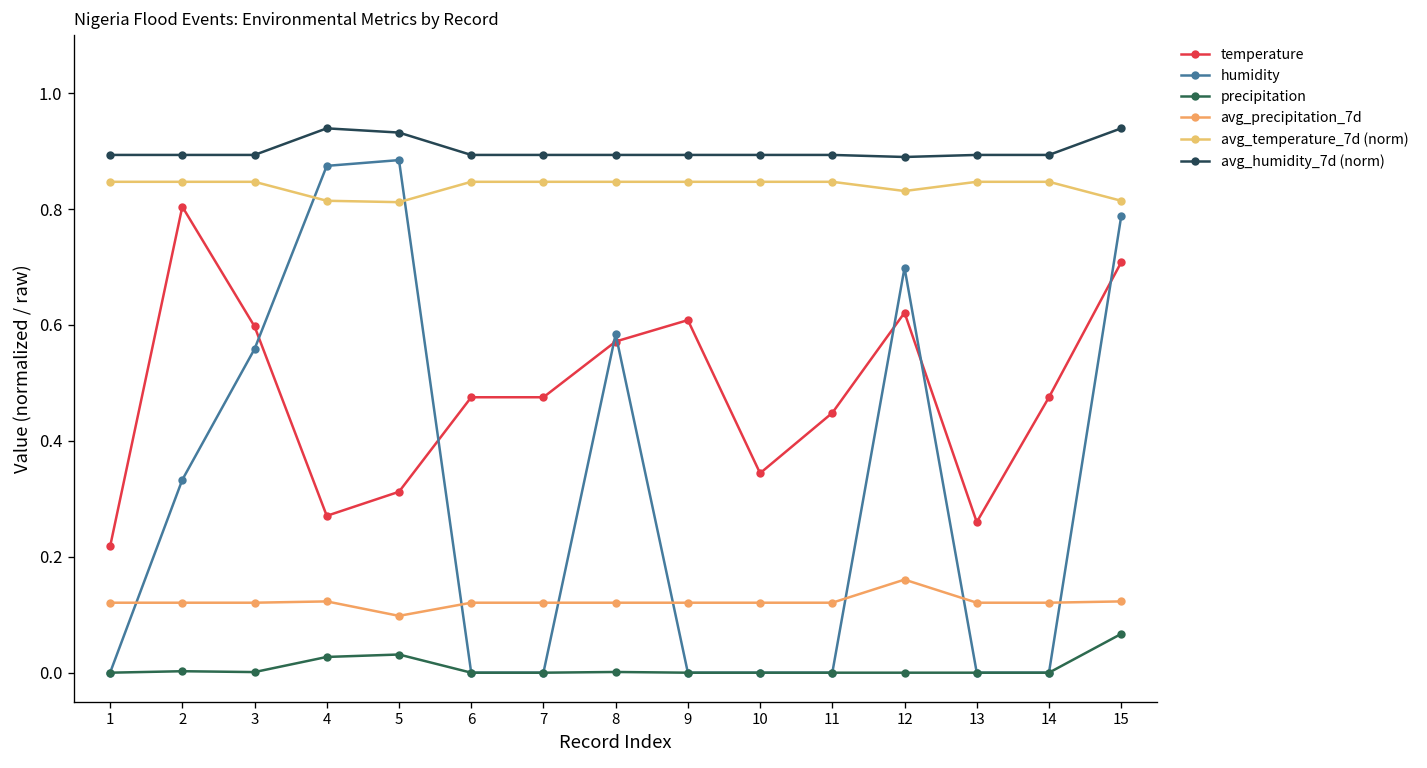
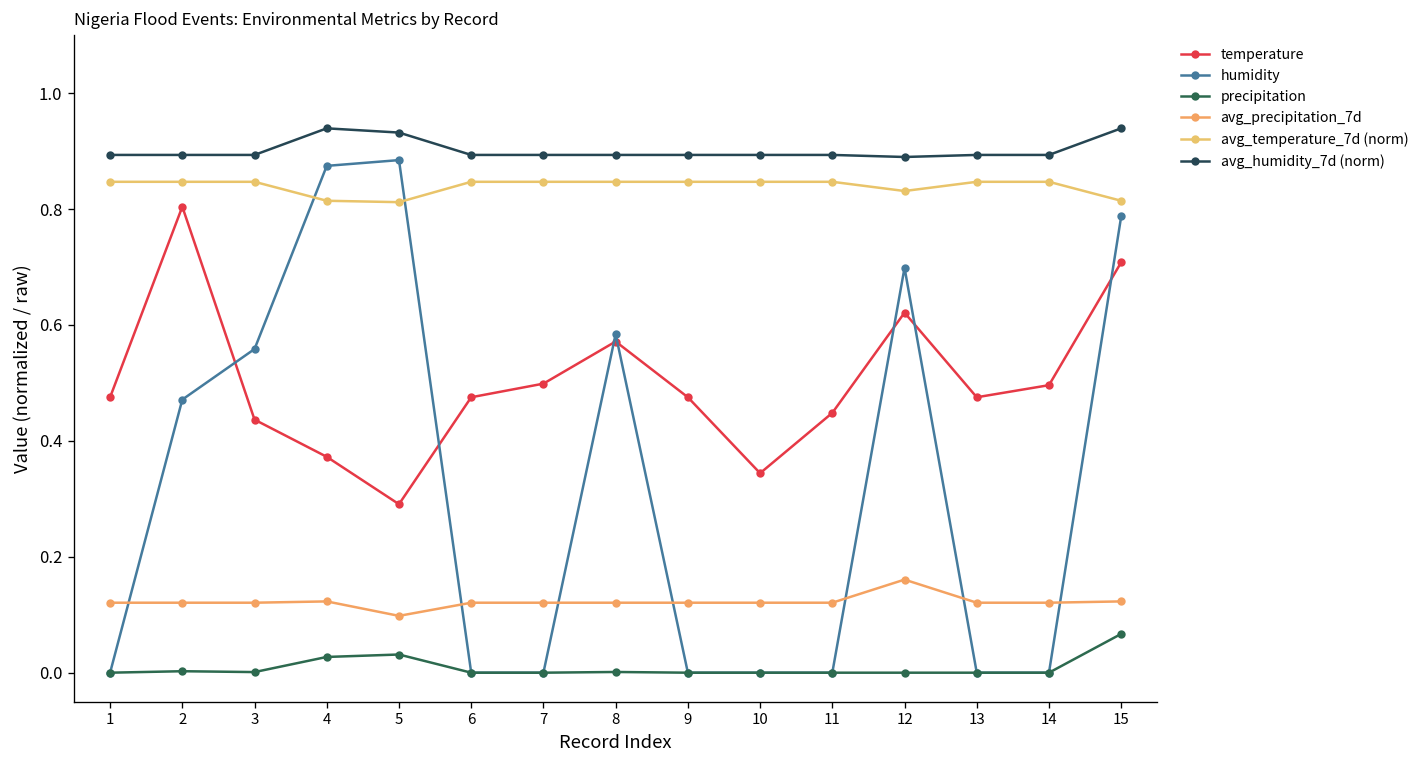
  {
    "temperature": {
-     "1": 0.22,
+     "1": 0.48,
      "2": 0.80,
-     "3": 0.60,
-     "4": 0.27,
-     "5": 0.31,
+     "3": 0.44,
+     "4": 0.37,
+     "5": 0.29,
      "6": 0.48,
-     "7": 0.48,
+     "7": 0.50,
      "8": 0.57,
-     "9": 0.61,
+     "9": 0.48,
      "10": 0.34,
      "11": 0.45,
      "12": 0.62,
-     "13": 0.26,
-     "14": 0.48,
+     "13": 0.48,
+     "14": 0.50,
      "15": 0.71
    },
    "humidity": {
-     "2": 0.33,
+     "2": 0.47,
      "3": 0.56,
      "4": 0.87,
      "5": 0.88,
      "8": 0.58,
      "12": 0.70,
      "15": 0.79
    }
  }
